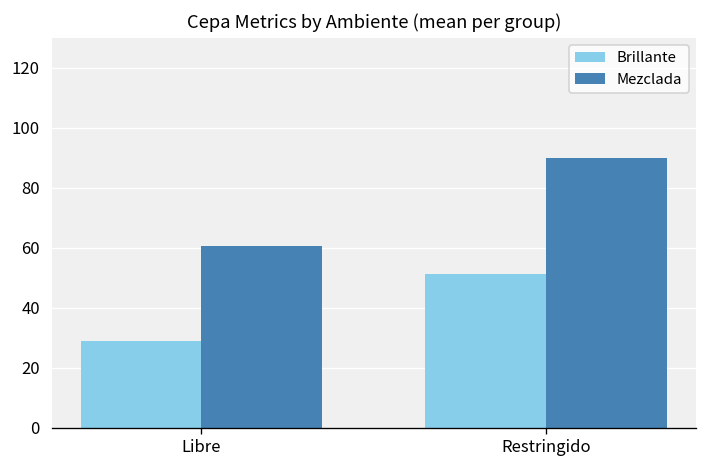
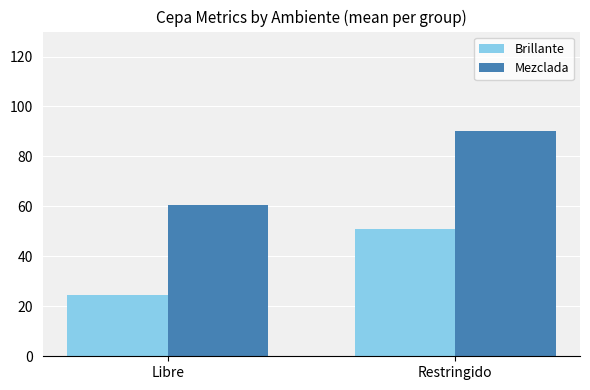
  {
    "Brillante": {
-     "Libre": 29,
+     "Libre": 25,
      "Restringido": 51
    },
    "Mezclada": {
      "Libre": 61,
      "Restringido": 90
    }
  }
